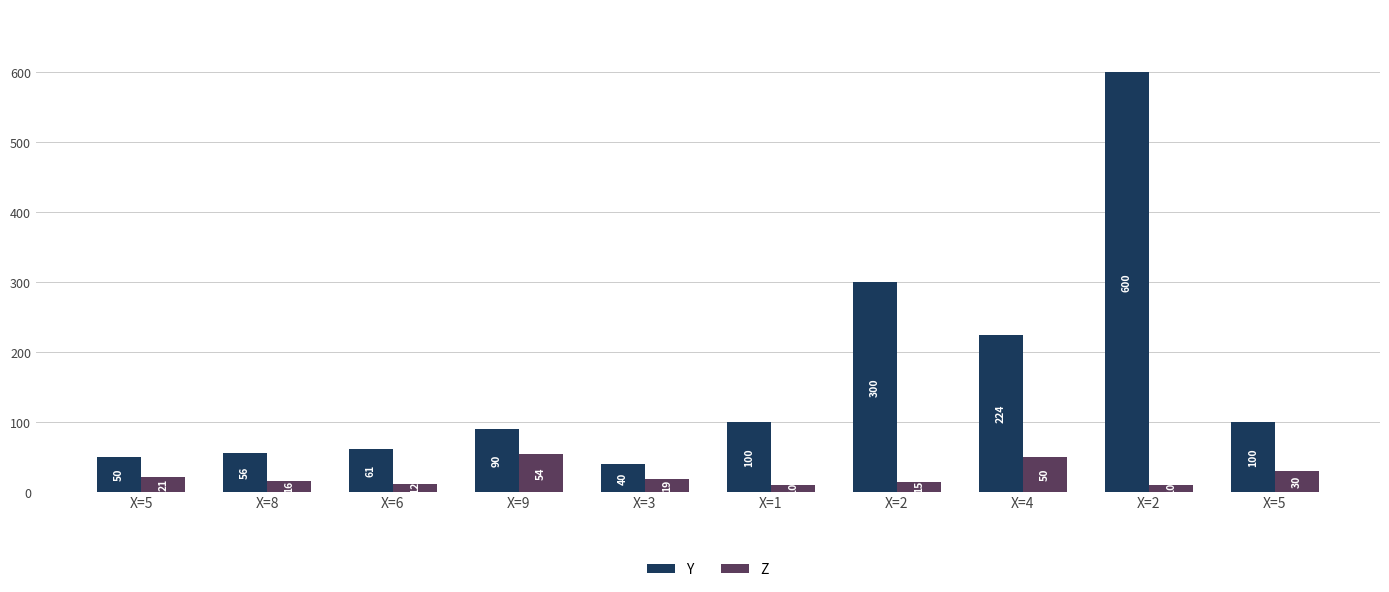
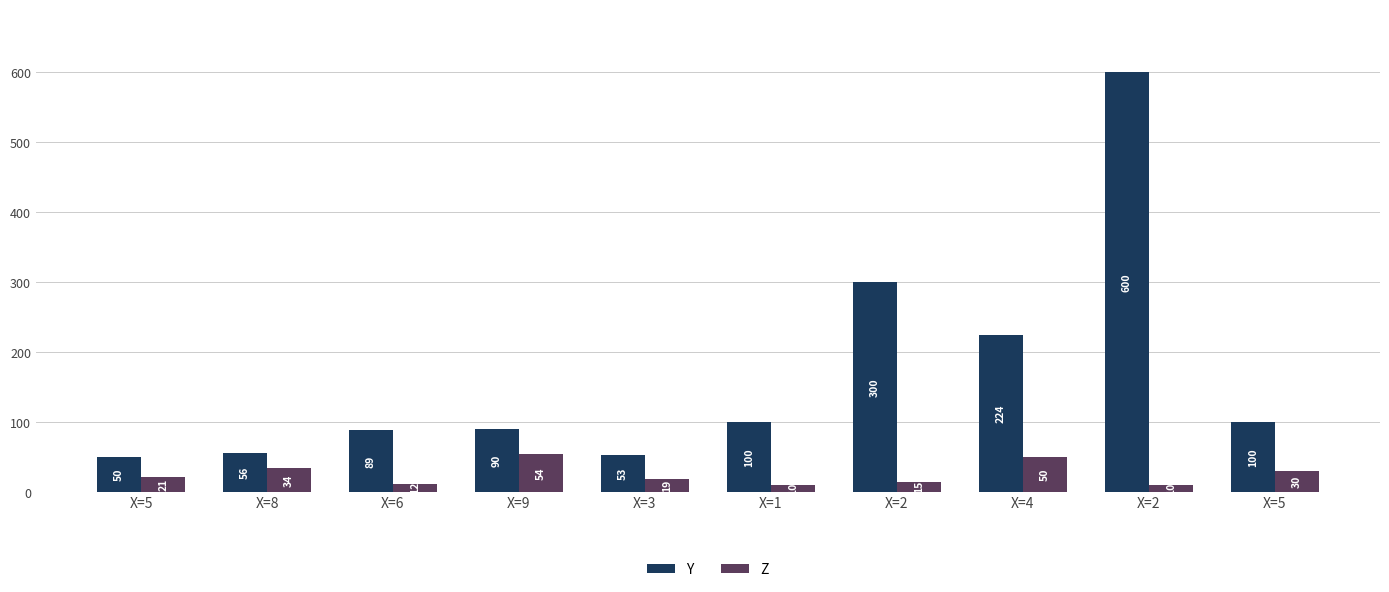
  {
    "Y": {
      "X=8": 56,
-     "X=6": 61,
+     "X=6": 89,
      "X=9": 90,
-     "X=3": 40,
+     "X=3": 53,
      "X=1": 100,
      "X=4": 224
    },
    "Z": {
-     "X=8": 16,
+     "X=8": 34,
      "X=6": 12,
      "X=9": 54,
      "X=3": 19,
      "X=4": 50
    }
  }
